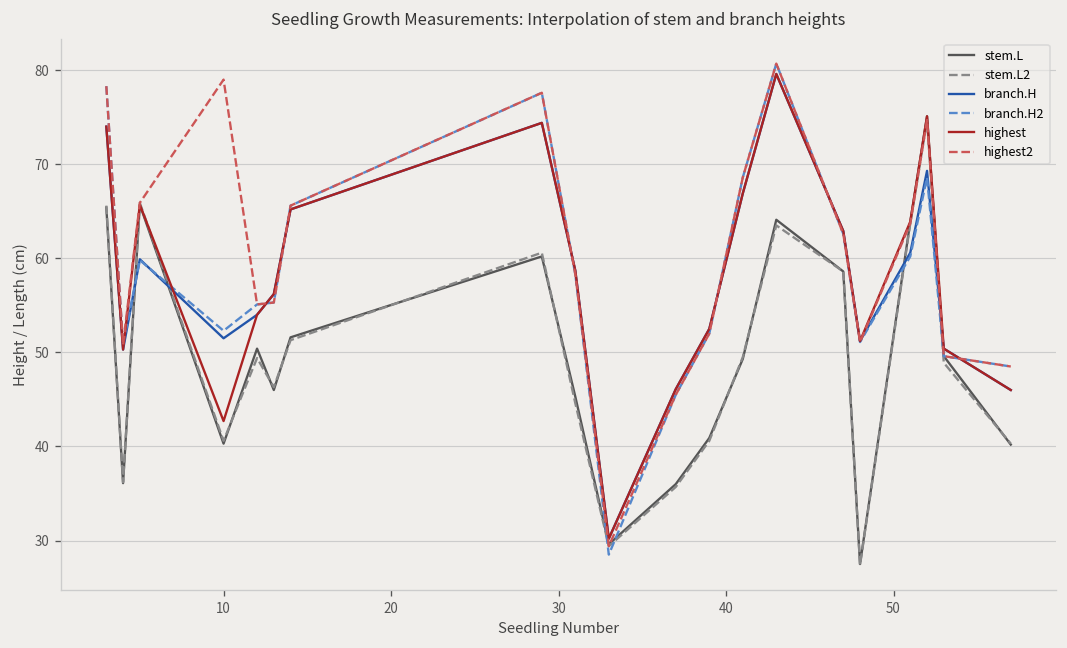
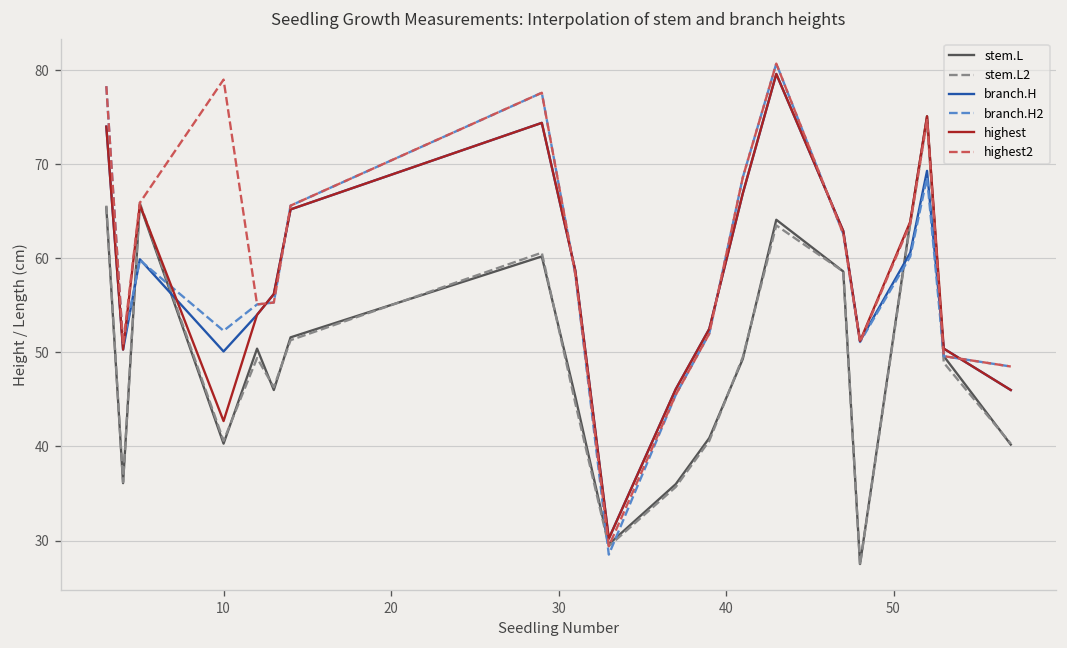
  {
    "branch.H": {
-     "10": 52
+     "10": 50
    },
    "branch.H2": {
      "10": 52
    },
    "highest": {
      "10": 43
    },
    "highest2": {
      "10": 79
    }
  }
